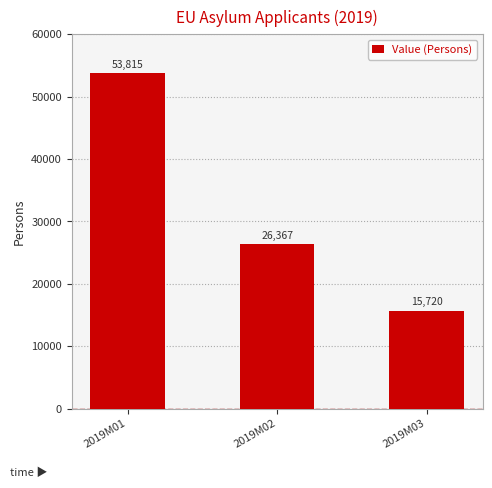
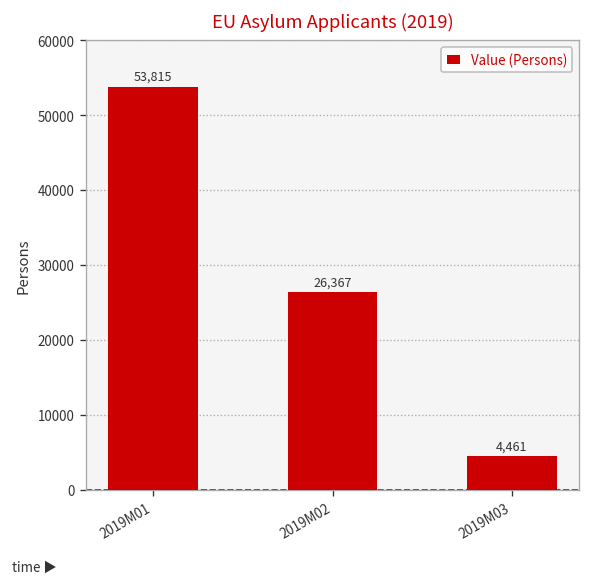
  {
    "2019M01": "53,815",
    "2019M02": "26,367",
-   "2019M03": "15,720"
+   "2019M03": "4,461"
  }
